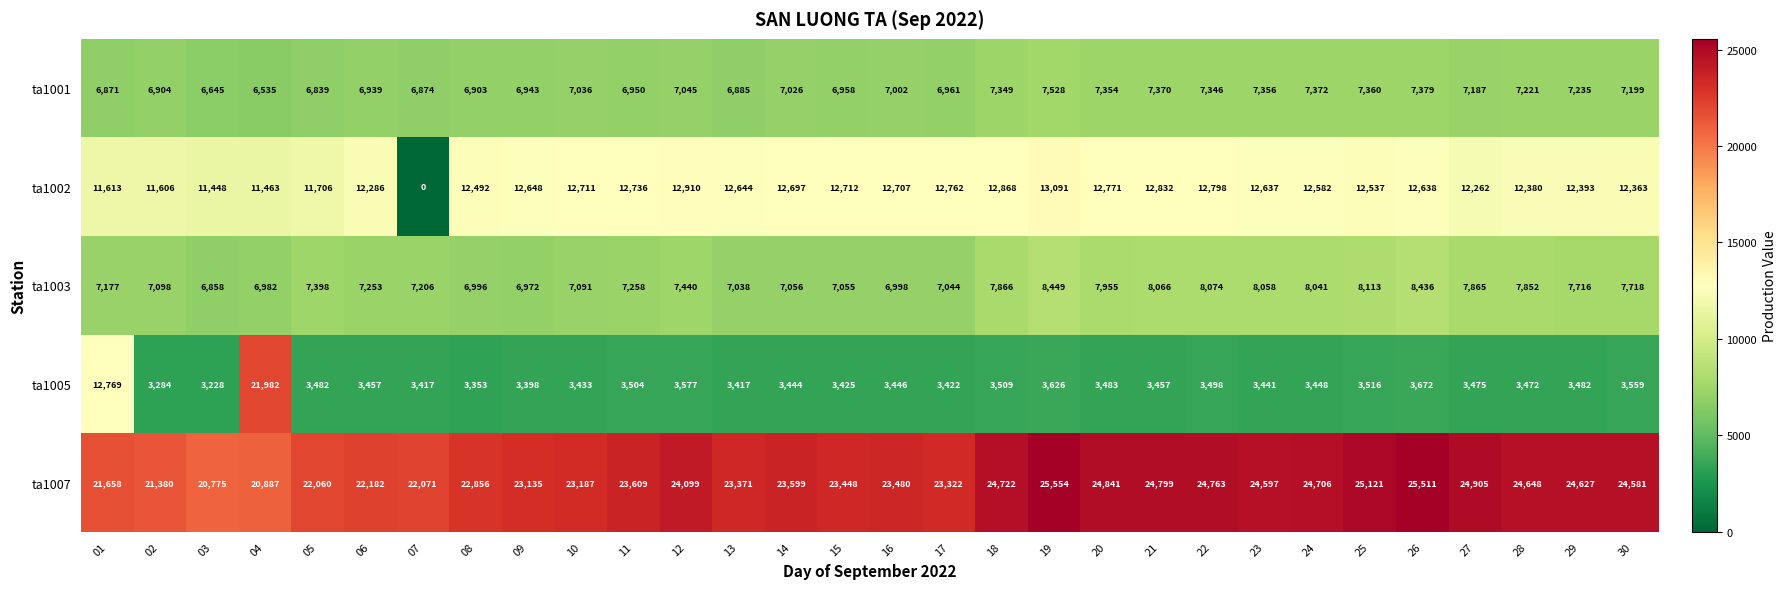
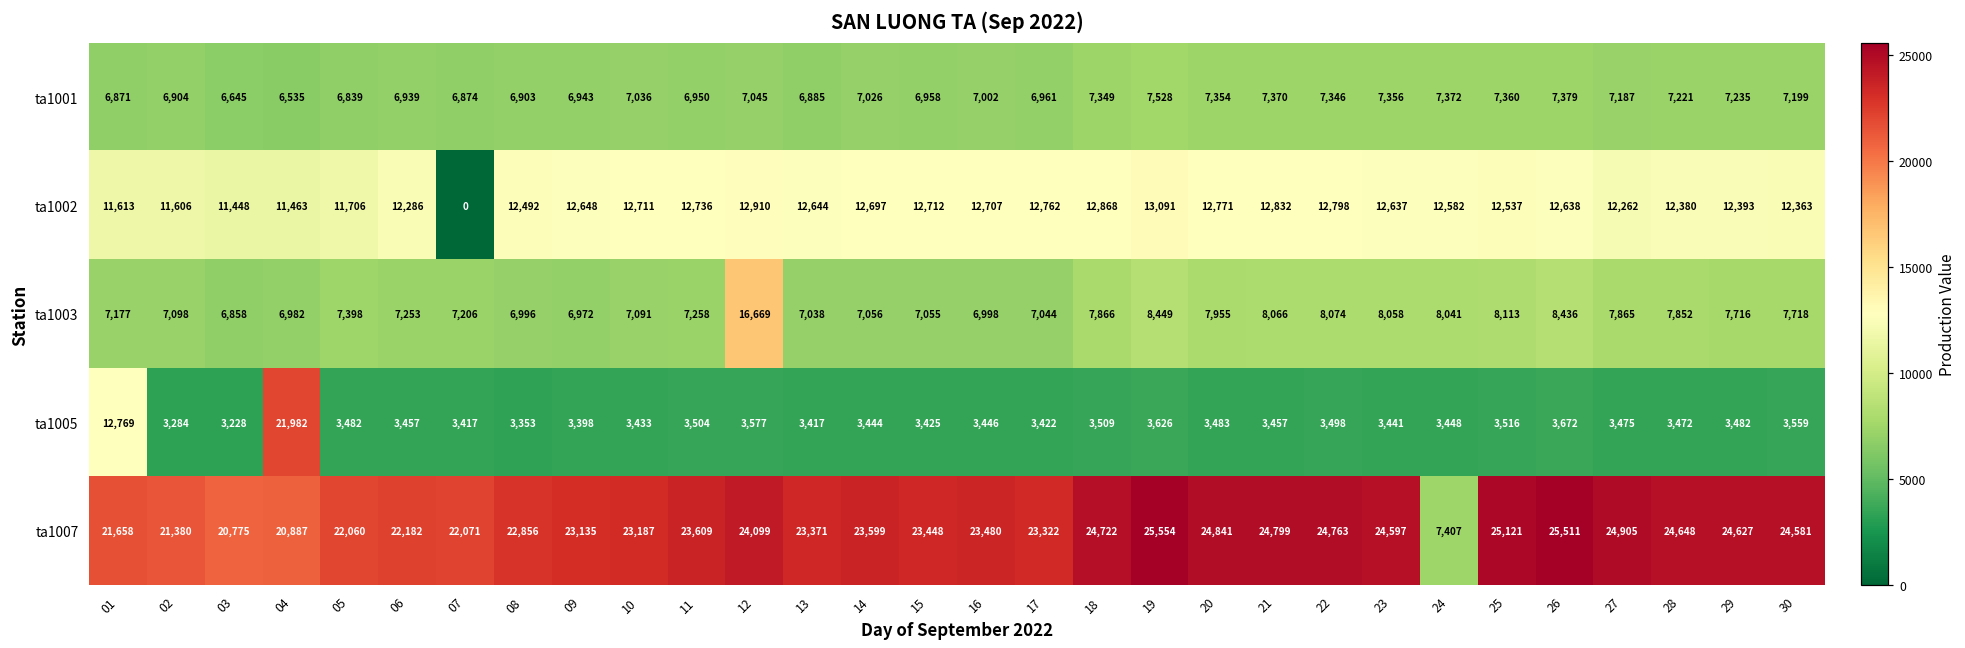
  {
    "ta1001": {
      "01": "6,871",
      "02": "6,904",
      "03": "6,645",
      "04": "6,535",
      "05": "6,839",
      "06": "6,939",
      "07": "6,874",
      "08": "6,903",
      "09": "6,943",
      "10": "7,036",
      "11": "6,950",
      "12": "7,045",
      "13": "6,885",
      "14": "7,026",
      "15": "6,958",
      "16": "7,002",
      "17": "6,961",
      "18": "7,349",
      "19": "7,528",
      "20": "7,354",
      "21": "7,370",
      "22": "7,346",
      "23": "7,356",
      "24": "7,372",
      "25": "7,360",
      "26": "7,379",
      "27": "7,187",
      "28": "7,221",
      "29": "7,235",
      "30": "7,199"
    },
    "ta1002": {
      "01": "11,613",
      "02": "11,606",
      "03": "11,448",
      "04": "11,463",
      "05": "11,706",
      "06": "12,286",
      "07": "0",
      "08": "12,492",
      "09": "12,648",
      "10": "12,711",
      "11": "12,736",
      "12": "12,910",
      "13": "12,644",
      "14": "12,697",
      "15": "12,712",
      "16": "12,707",
      "17": "12,762",
      "18": "12,868",
      "19": "13,091",
      "20": "12,771",
      "21": "12,832",
      "22": "12,798",
      "23": "12,637",
      "24": "12,582",
      "25": "12,537",
      "26": "12,638",
      "27": "12,262",
      "28": "12,380",
      "29": "12,393",
      "30": "12,363"
    },
    "ta1003": {
      "01": "7,177",
      "02": "7,098",
      "03": "6,858",
      "04": "6,982",
      "05": "7,398",
      "06": "7,253",
      "07": "7,206",
      "08": "6,996",
      "09": "6,972",
      "10": "7,091",
      "11": "7,258",
-     "12": "7,440",
+     "12": "16,669",
      "13": "7,038",
      "14": "7,056",
      "15": "7,055",
      "16": "6,998",
      "17": "7,044",
      "18": "7,866",
      "19": "8,449",
      "20": "7,955",
      "21": "8,066",
      "22": "8,074",
      "23": "8,058",
      "24": "8,041",
      "25": "8,113",
      "26": "8,436",
      "27": "7,865",
      "28": "7,852",
      "29": "7,716",
      "30": "7,718"
    },
    "ta1005": {
      "01": "12,769",
      "02": "3,284",
      "03": "3,228",
      "04": "21,982",
      "05": "3,482",
      "06": "3,457",
      "07": "3,417",
      "08": "3,353",
      "09": "3,398",
      "10": "3,433",
      "11": "3,504",
      "12": "3,577",
      "13": "3,417",
      "14": "3,444",
      "15": "3,425",
      "16": "3,446",
      "17": "3,422",
      "18": "3,509",
      "19": "3,626",
      "20": "3,483",
      "21": "3,457",
      "22": "3,498",
      "23": "3,441",
      "24": "3,448",
      "25": "3,516",
      "26": "3,672",
      "27": "3,475",
      "28": "3,472",
      "29": "3,482",
      "30": "3,559"
    },
    "ta1007": {
      "01": "21,658",
      "02": "21,380",
      "03": "20,775",
      "04": "20,887",
      "05": "22,060",
      "06": "22,182",
      "07": "22,071",
      "08": "22,856",
      "09": "23,135",
      "10": "23,187",
      "11": "23,609",
      "12": "24,099",
      "13": "23,371",
      "14": "23,599",
      "15": "23,448",
      "16": "23,480",
      "17": "23,322",
      "18": "24,722",
      "19": "25,554",
      "20": "24,841",
      "21": "24,799",
      "22": "24,763",
      "23": "24,597",
-     "24": "24,706",
+     "24": "7,407",
      "25": "25,121",
      "26": "25,511",
      "27": "24,905",
      "28": "24,648",
      "29": "24,627",
      "30": "24,581"
    }
  }
